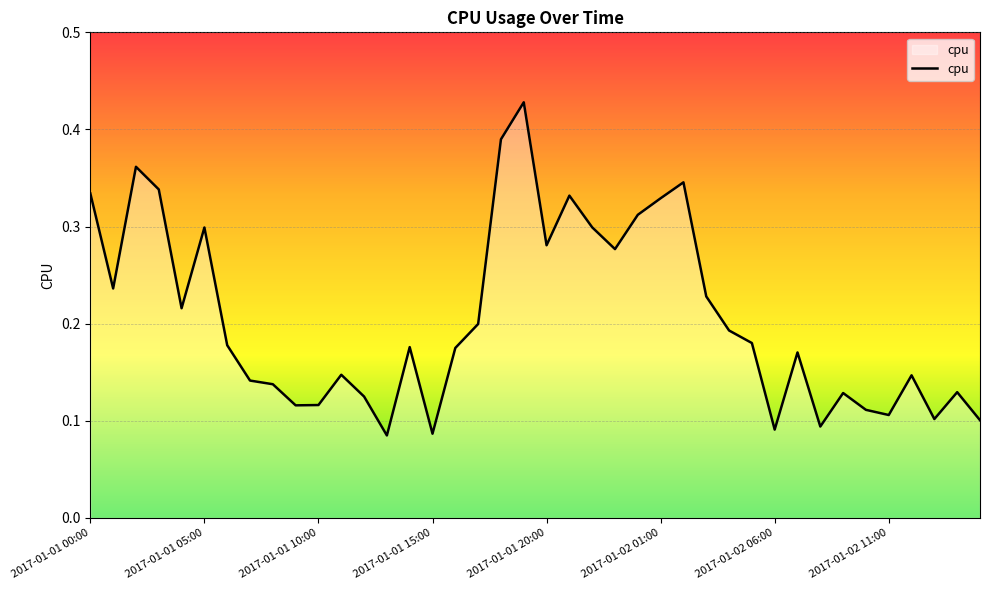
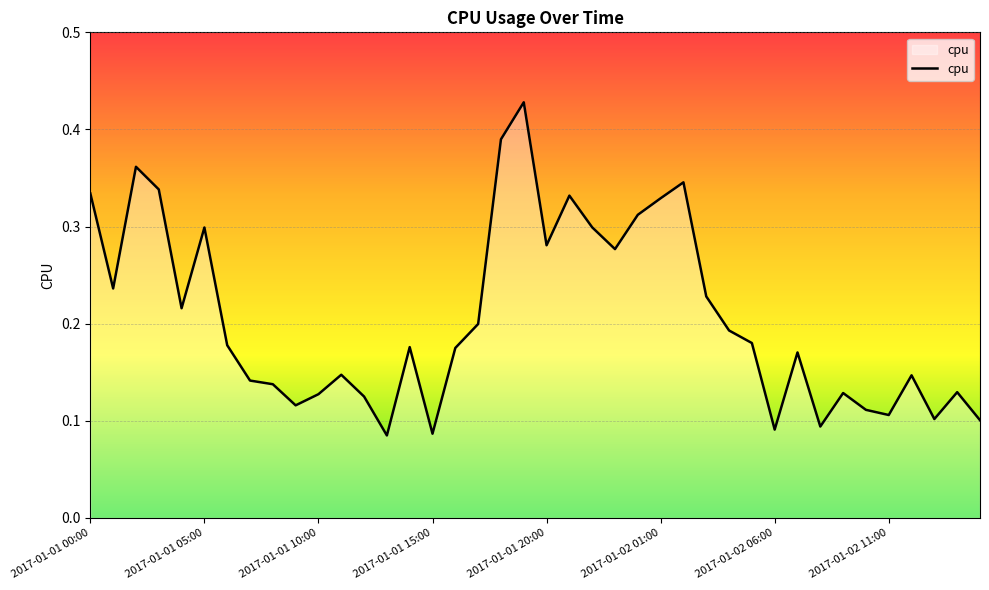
  {
    "2017-01-01 00:00": 0.33,
    "2017-01-01 05:00": 0.30,
-   "2017-01-01 10:00": 0.12,
+   "2017-01-01 10:00": 0.13,
    "2017-01-01 15:00": 0.09,
    "2017-01-01 20:00": 0.28,
    "2017-01-02 01:00": 0.33,
    "2017-01-02 06:00": 0.09,
    "2017-01-02 11:00": 0.11
  }
